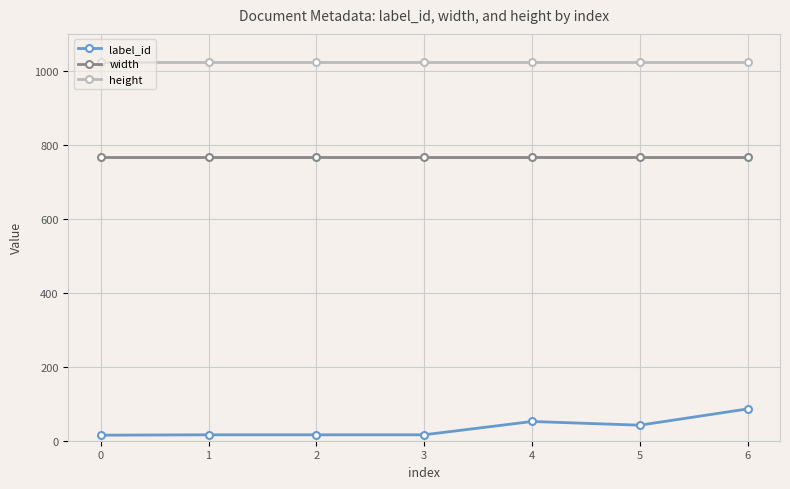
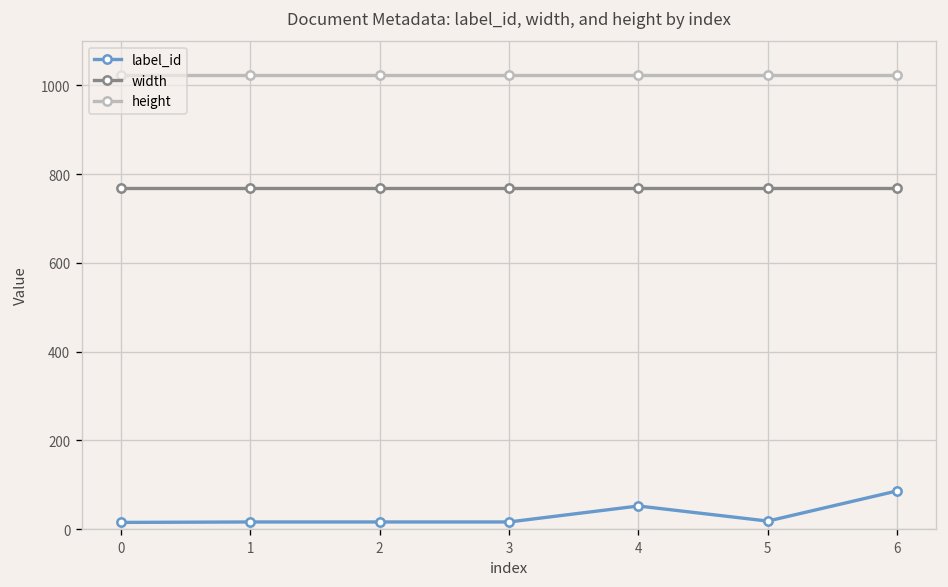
  {
    "label_id": {
      "0": 20,
      "1": 20,
      "2": 20,
      "3": 20,
      "4": 50,
-     "5": 40,
+     "5": 20,
      "6": 90
    },
    "width": {
      "0": 770,
      "1": 770,
      "2": 770,
      "3": 770,
      "4": 770,
      "5": 770,
      "6": 770
    },
    "height": {
      "1": 1020,
      "2": 1020,
      "3": 1020,
      "4": 1020,
      "5": 1020,
      "6": 1020
    }
  }
